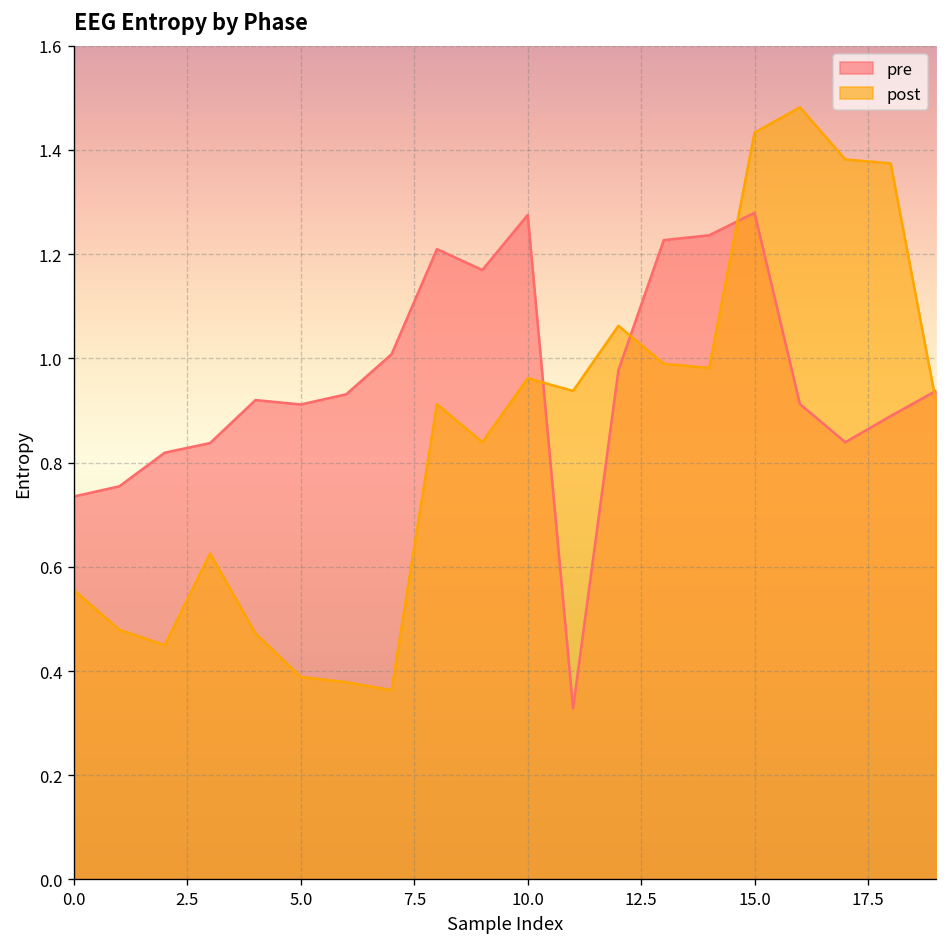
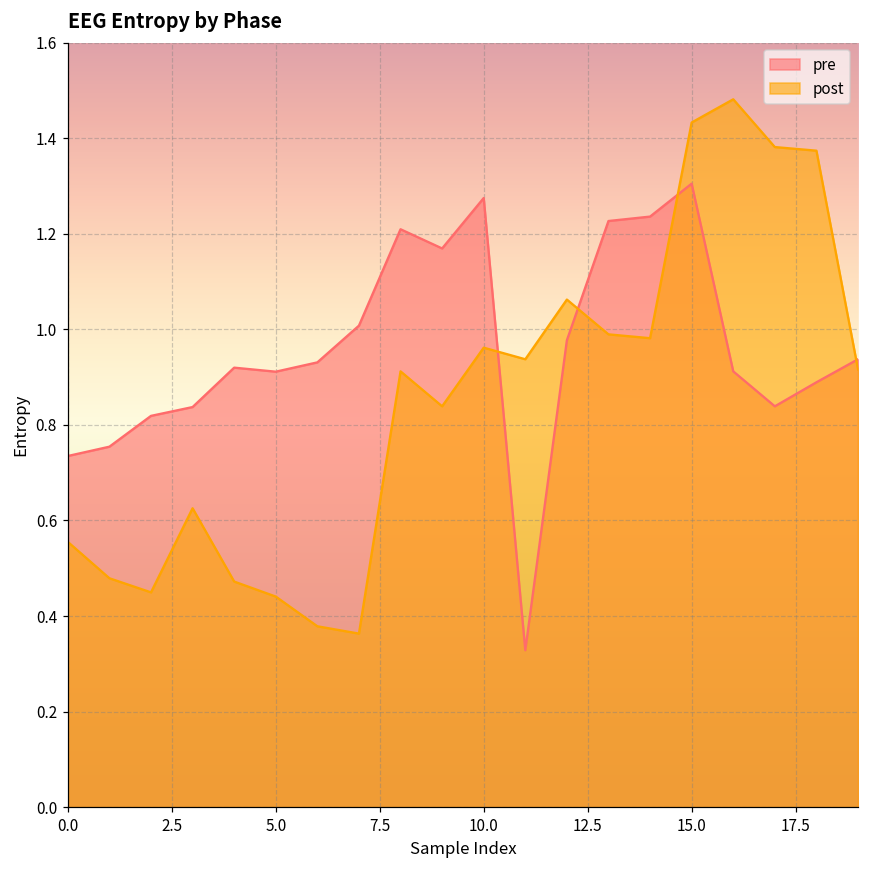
  {
    "pre": {
      "0.0": 0.73,
      "5.0": 0.91,
      "10.0": 1.28,
-     "15.0": 1.28
+     "15.0": 1.31
    },
    "post": {
      "0.0": 0.56,
-     "5.0": 0.39,
+     "5.0": 0.44,
      "10.0": 0.96,
      "15.0": 1.43
    }
  }
